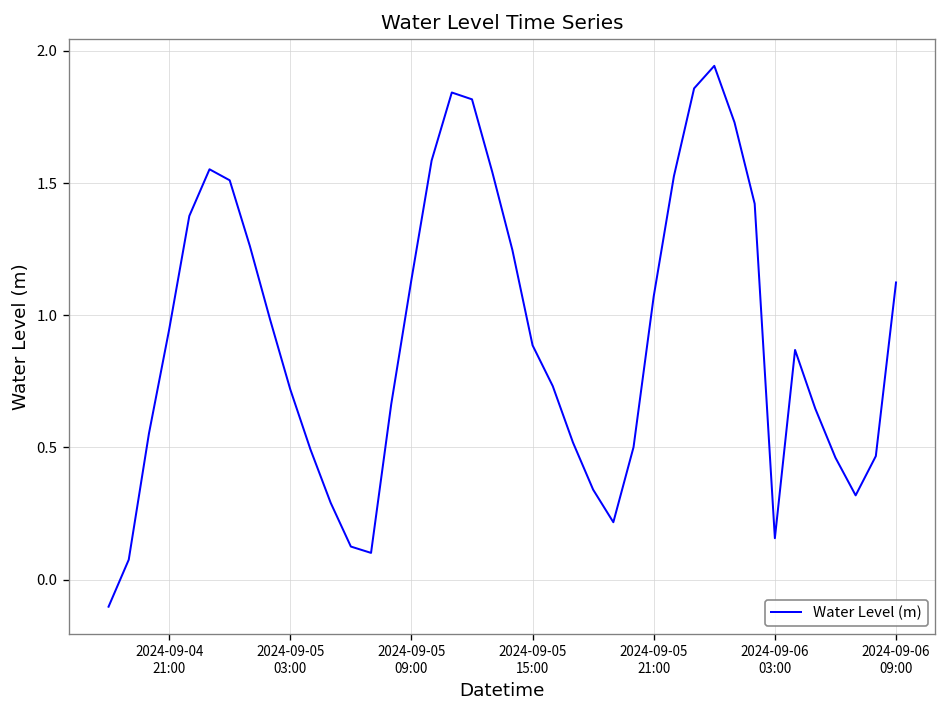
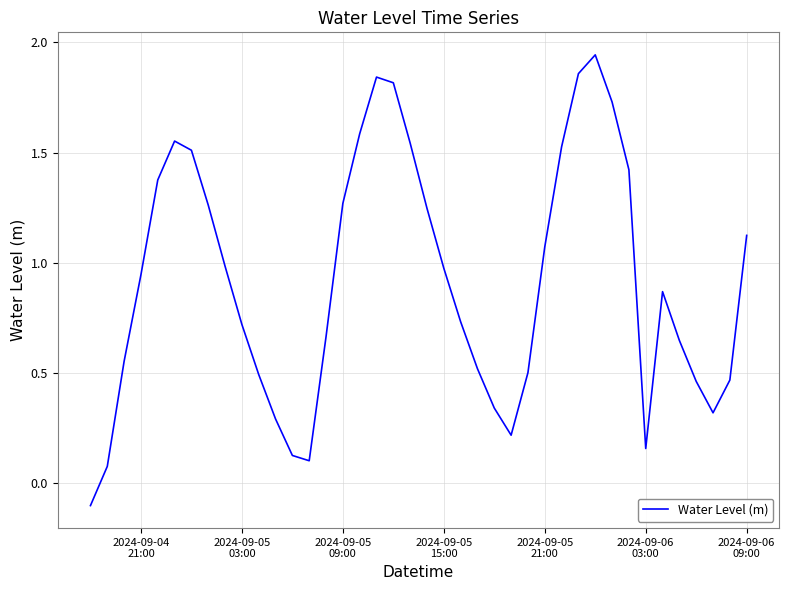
  {
    "2024-09-04 21:00": 0.95,
    "2024-09-05 03:00": 0.72,
-   "2024-09-05 09:00": 1.13,
-   "2024-09-05 15:00": 0.89,
+   "2024-09-05 09:00": 1.27,
+   "2024-09-05 15:00": 0.97,
    "2024-09-05 21:00": 1.07,
    "2024-09-06 03:00": 0.16,
    "2024-09-06 09:00": 1.12
  }
